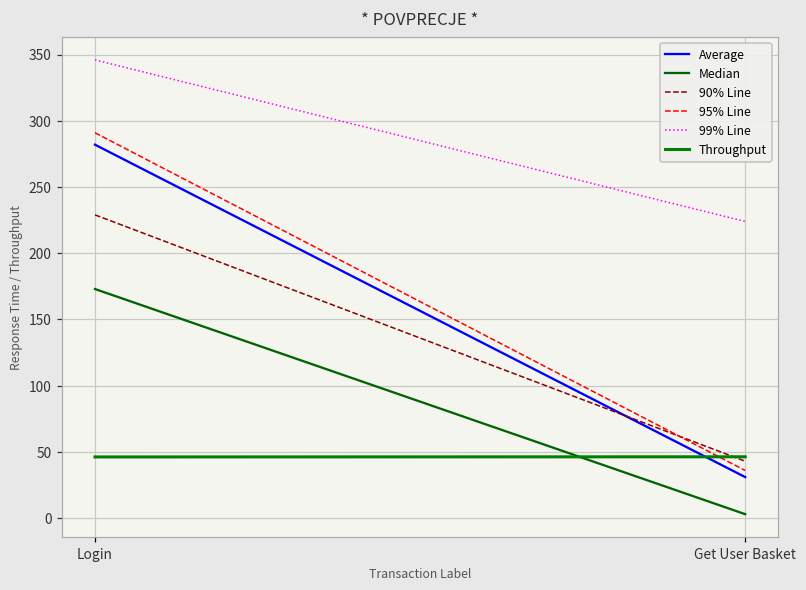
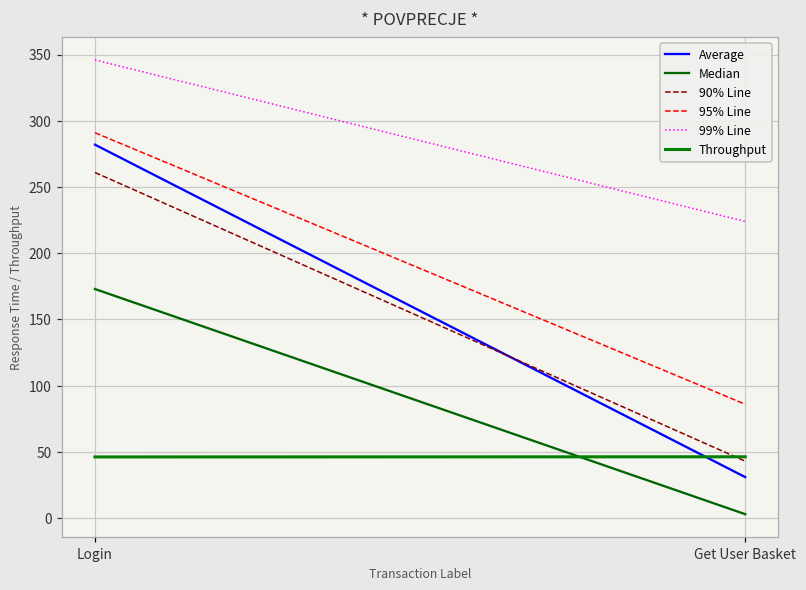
  {
    "Average": {
      "Login": 282,
      "Get User Basket": 31
    },
    "90% Line": {
-     "Login": 229,
+     "Login": 261,
      "Get User Basket": 43
    },
    "95% Line": {
      "Login": 291,
-     "Get User Basket": 36
+     "Get User Basket": 86
    },
    "99% Line": {
      "Login": 346,
      "Get User Basket": 224
    }
  }
